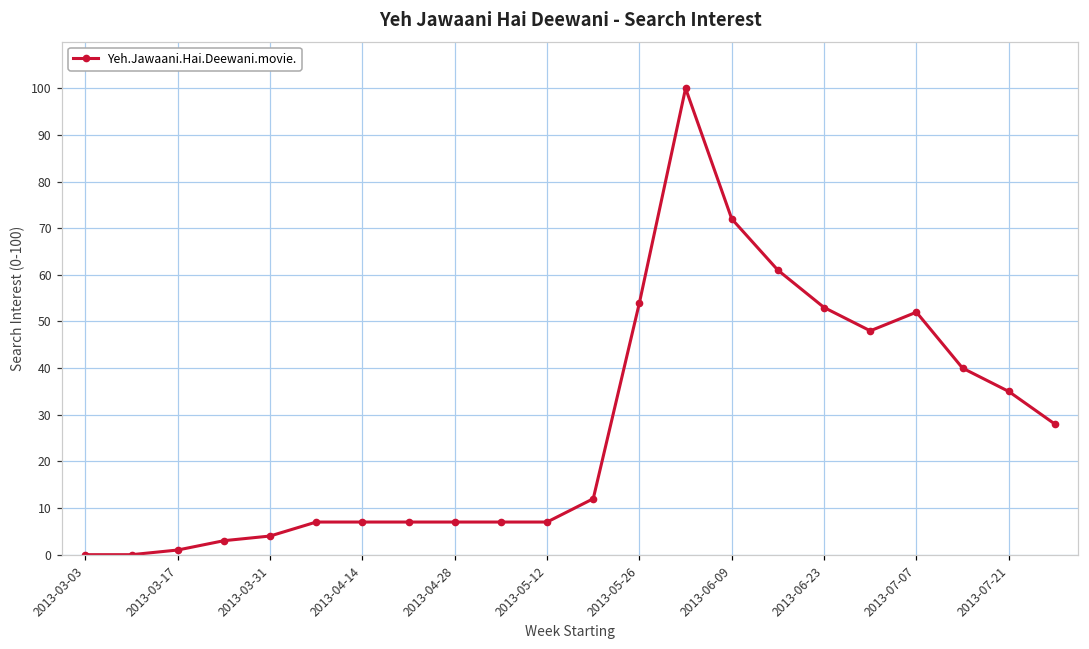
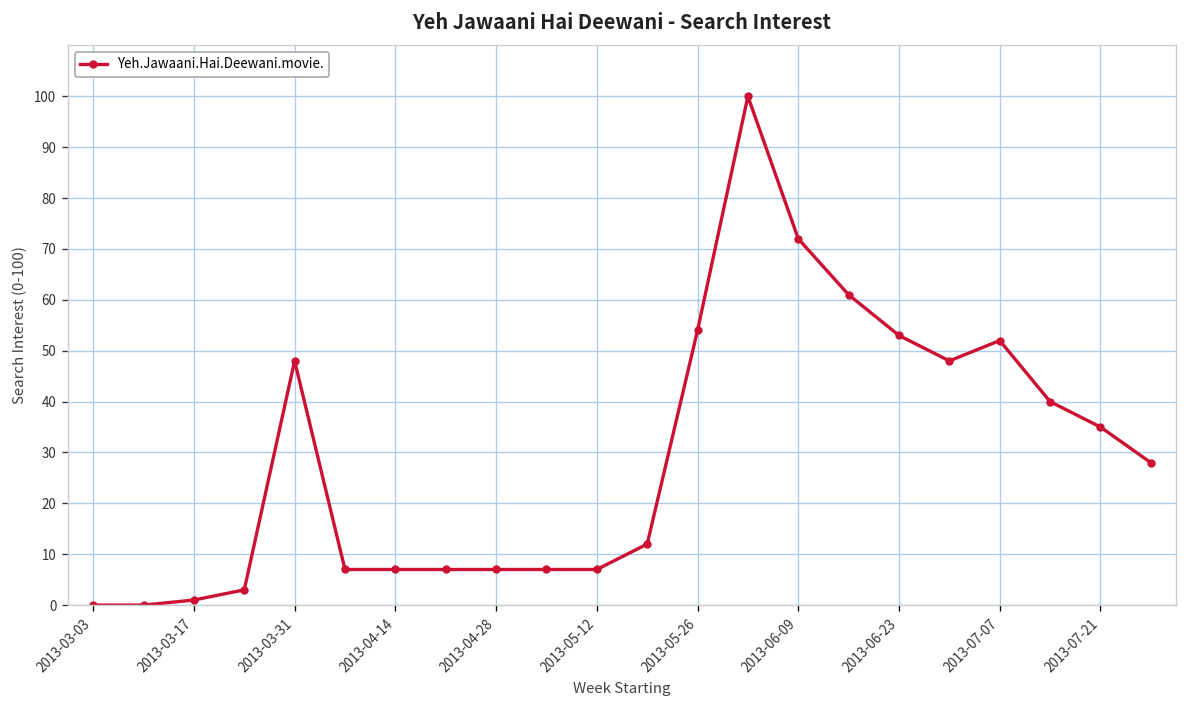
  {
    "2013-03-03": 0,
    "2013-03-17": 1,
-   "2013-03-31": 4,
+   "2013-03-31": 48,
    "2013-04-14": 7,
    "2013-04-28": 7,
    "2013-05-12": 7,
    "2013-05-26": 54,
    "2013-06-09": 72,
    "2013-06-23": 53,
    "2013-07-07": 52,
    "2013-07-21": 35
  }
